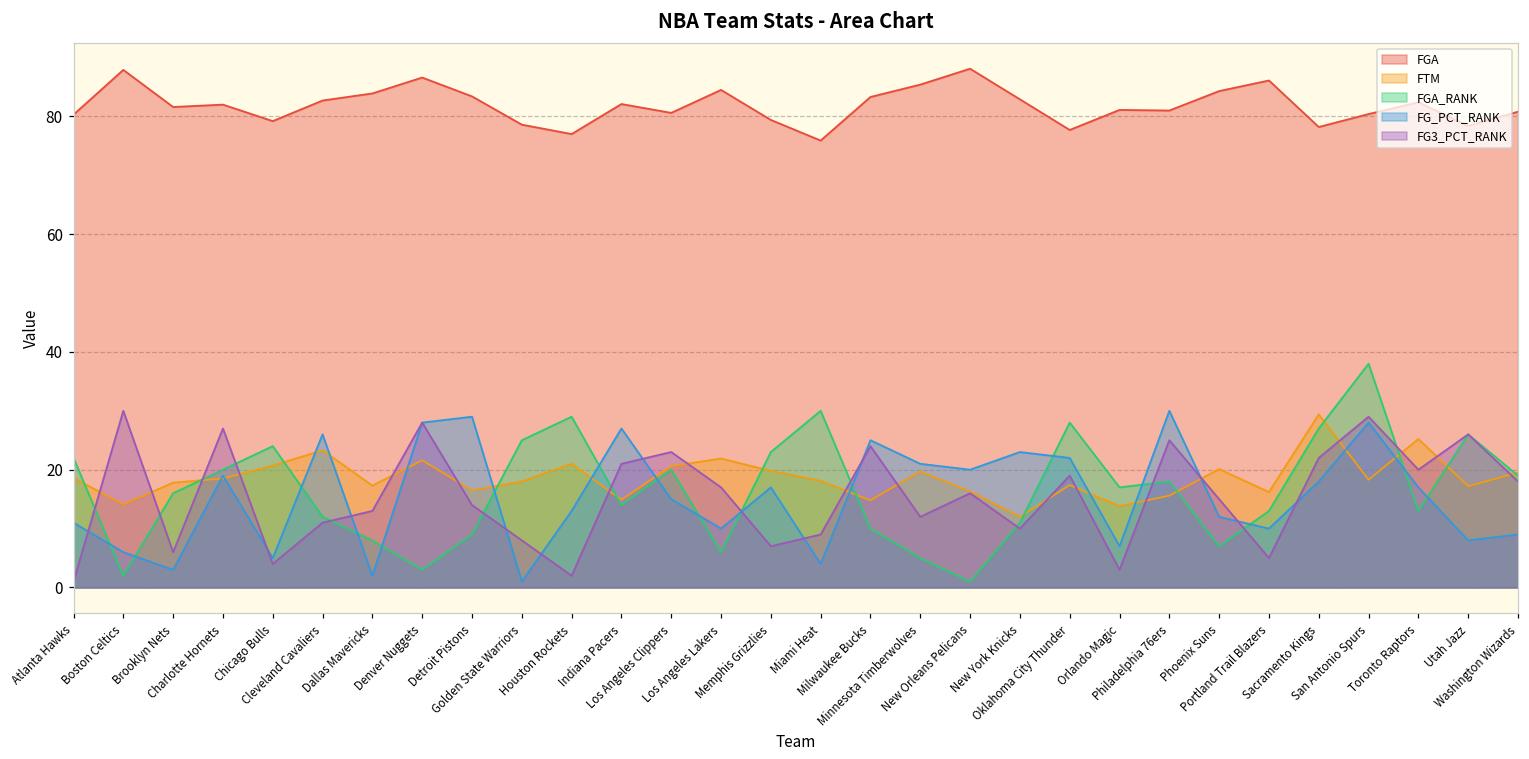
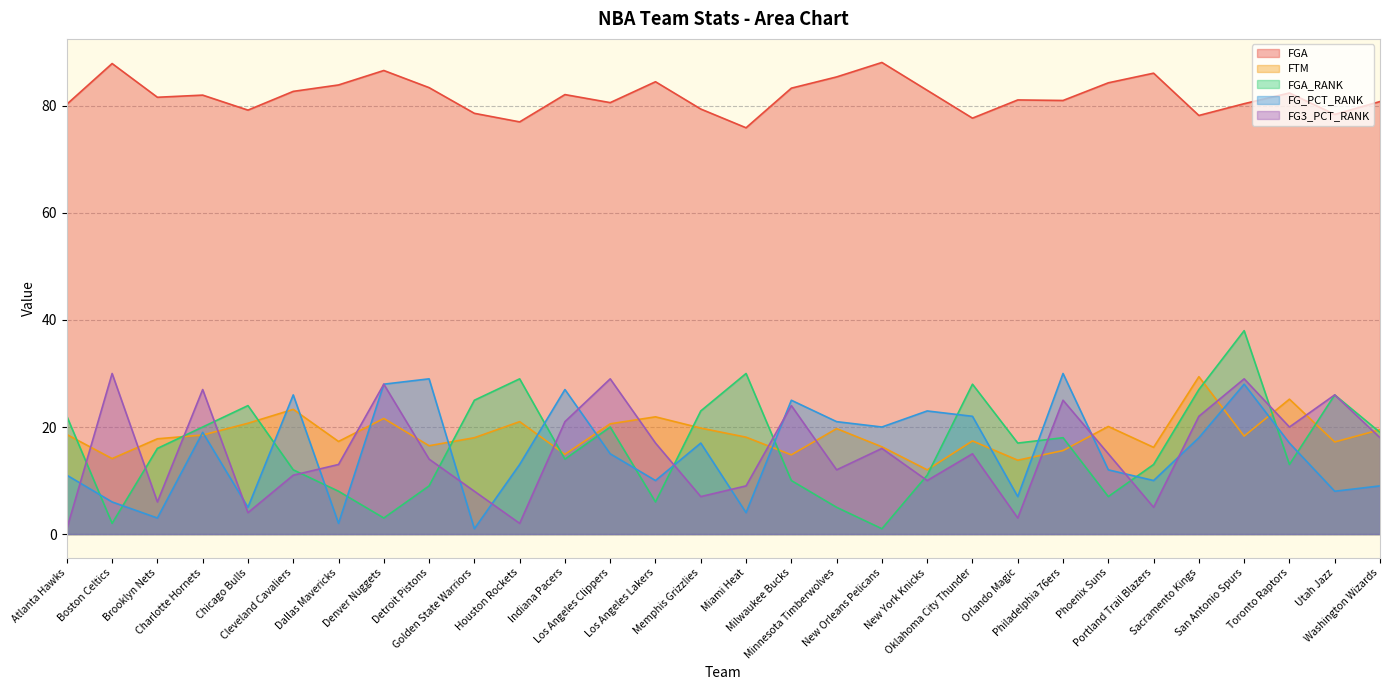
  {
    "FGA_RANK": {
      "Atlanta Hawks": 22,
      "Boston Celtics": 2,
      "Brooklyn Nets": 16,
      "Charlotte Hornets": 20,
      "Chicago Bulls": 24,
      "Cleveland Cavaliers": 12,
      "Dallas Mavericks": 8,
      "Denver Nuggets": 3,
      "Detroit Pistons": 9,
      "Golden State Warriors": 25,
      "Houston Rockets": 29,
      "Indiana Pacers": 14,
      "Los Angeles Clippers": 20,
      "Los Angeles Lakers": 6,
      "Memphis Grizzlies": 23,
      "Miami Heat": 30,
      "Milwaukee Bucks": 10,
      "Minnesota Timberwolves": 5,
      "New Orleans Pelicans": 1,
      "New York Knicks": 11,
      "Oklahoma City Thunder": 28,
      "Orlando Magic": 17,
      "Philadelphia 76ers": 18,
      "Phoenix Suns": 7,
      "Portland Trail Blazers": 13,
      "Sacramento Kings": 27,
      "San Antonio Spurs": 38,
      "Toronto Raptors": 13,
      "Washington Wizards": 19
    },
    "FG_PCT_RANK": {
      "Atlanta Hawks": 11,
      "Boston Celtics": 6,
      "Brooklyn Nets": 3,
      "Charlotte Hornets": 19,
      "Chicago Bulls": 5,
      "Cleveland Cavaliers": 26,
      "Dallas Mavericks": 2,
      "Detroit Pistons": 29,
      "Golden State Warriors": 1,
      "Houston Rockets": 13,
      "Indiana Pacers": 27,
      "Los Angeles Clippers": 15,
      "Los Angeles Lakers": 10,
      "Memphis Grizzlies": 17,
      "Miami Heat": 4,
      "Milwaukee Bucks": 25,
      "Minnesota Timberwolves": 21,
      "New Orleans Pelicans": 20,
      "New York Knicks": 23,
      "Oklahoma City Thunder": 22,
      "Orlando Magic": 7,
      "Philadelphia 76ers": 30,
      "Phoenix Suns": 12,
      "Portland Trail Blazers": 10,
      "Sacramento Kings": 18,
      "San Antonio Spurs": 28,
      "Toronto Raptors": 17,
      "Utah Jazz": 8,
      "Washington Wizards": 9
    },
    "FG3_PCT_RANK": {
      "Atlanta Hawks": 1,
      "Boston Celtics": 30,
      "Brooklyn Nets": 6,
      "Charlotte Hornets": 27,
      "Chicago Bulls": 4,
      "Cleveland Cavaliers": 11,
      "Dallas Mavericks": 13,
      "Detroit Pistons": 14,
      "Golden State Warriors": 8,
      "Houston Rockets": 2,
      "Indiana Pacers": 21,
-     "Los Angeles Clippers": 23,
+     "Los Angeles Clippers": 29,
      "Los Angeles Lakers": 17,
      "Memphis Grizzlies": 7,
      "Miami Heat": 9,
      "Milwaukee Bucks": 24,
      "Minnesota Timberwolves": 12,
      "New York Knicks": 10,
-     "Oklahoma City Thunder": 19,
+     "Oklahoma City Thunder": 15,
      "Orlando Magic": 3,
      "Philadelphia 76ers": 25,
      "Phoenix Suns": 15,
      "Portland Trail Blazers": 5,
      "Sacramento Kings": 22,
      "San Antonio Spurs": 29,
      "Toronto Raptors": 20,
      "Washington Wizards": 18
    }
  }
